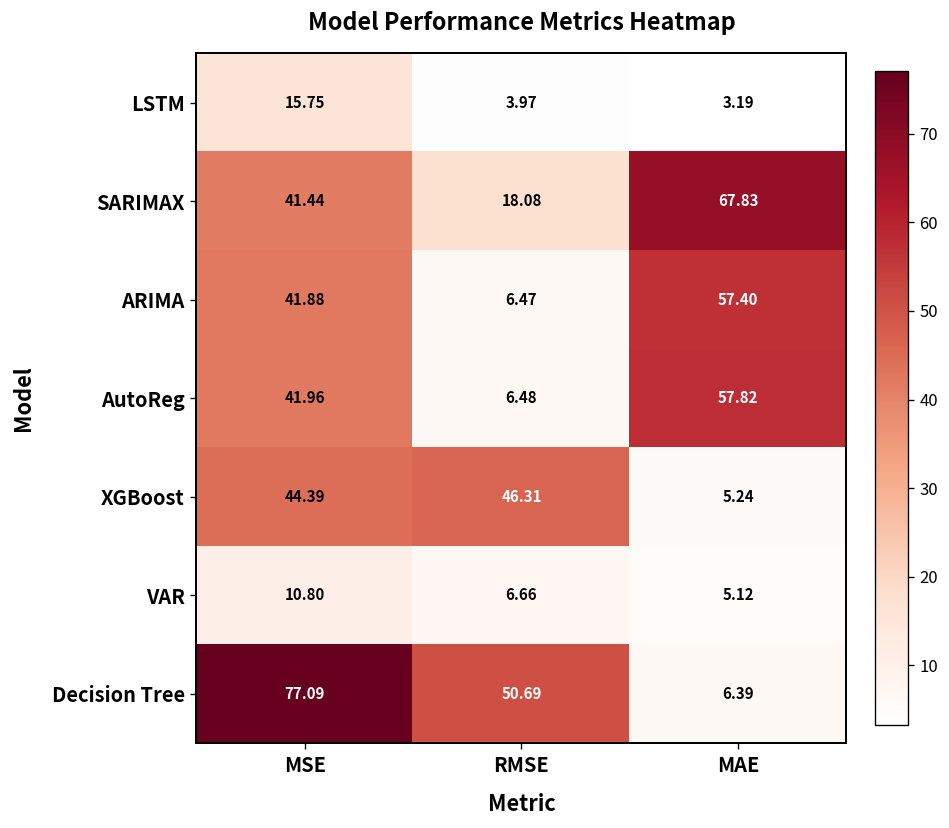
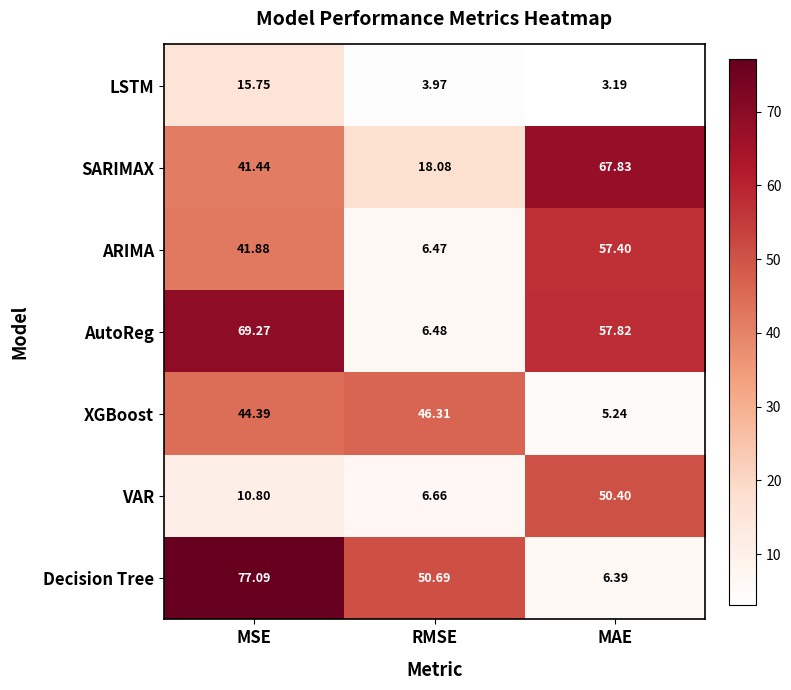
  {
    "LSTM": {
      "MSE": 15.75,
      "RMSE": 3.97,
      "MAE": 3.19
    },
    "SARIMAX": {
      "MSE": 41.44,
      "RMSE": 18.08,
      "MAE": 67.83
    },
    "ARIMA": {
      "MSE": 41.88,
      "RMSE": 6.47,
      "MAE": 57.40
    },
    "AutoReg": {
-     "MSE": 41.96,
+     "MSE": 69.27,
      "RMSE": 6.48,
      "MAE": 57.82
    },
    "XGBoost": {
      "MSE": 44.39,
      "RMSE": 46.31,
      "MAE": 5.24
    },
    "VAR": {
      "MSE": 10.80,
      "RMSE": 6.66,
-     "MAE": 5.12
+     "MAE": 50.40
    },
    "Decision Tree": {
      "MSE": 77.09,
      "RMSE": 50.69,
      "MAE": 6.39
    }
  }
